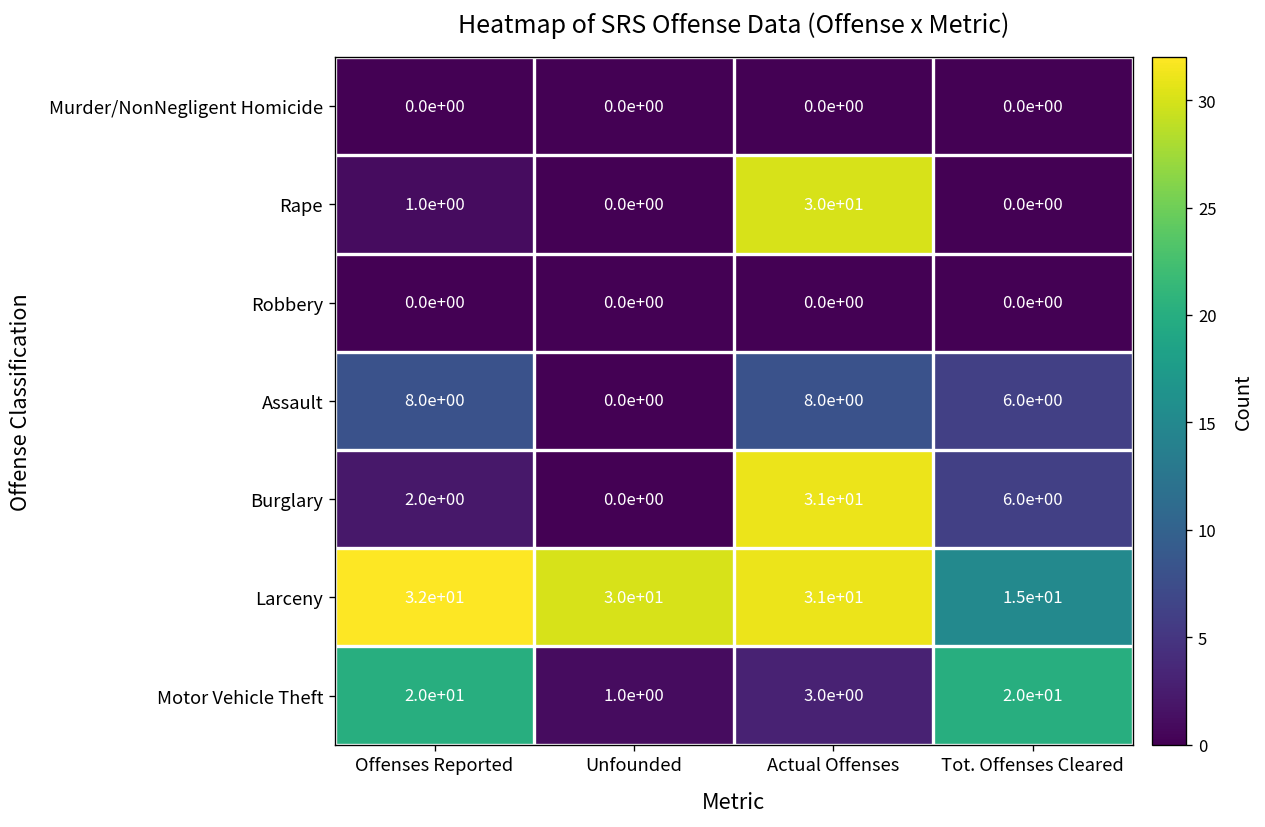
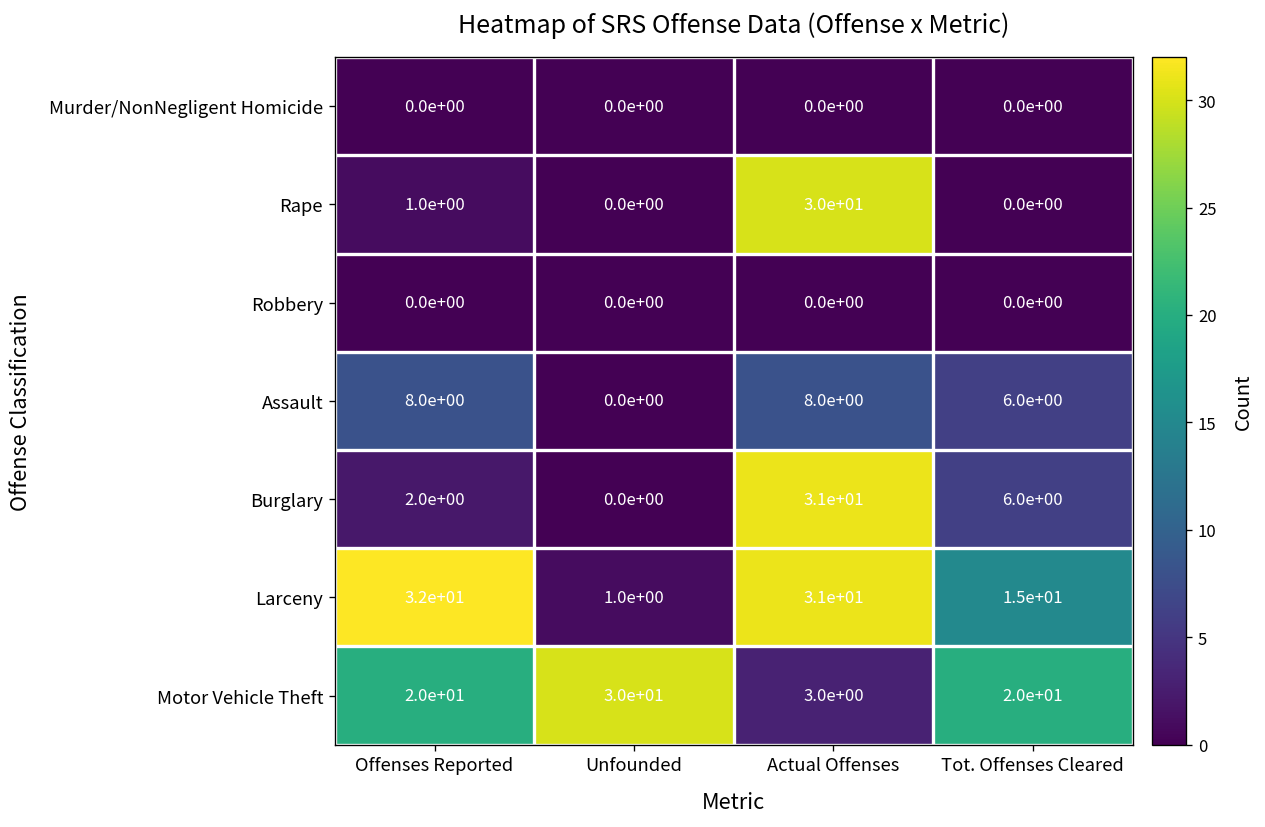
  {
    "Murder/NonNegligent Homicide": {
      "Offenses Reported": "0.0e+00",
      "Unfounded": "0.0e+00",
      "Actual Offenses": "0.0e+00",
      "Tot. Offenses Cleared": "0.0e+00"
    },
    "Rape": {
      "Offenses Reported": "1.0e+00",
      "Unfounded": "0.0e+00",
      "Actual Offenses": "3.0e+01",
      "Tot. Offenses Cleared": "0.0e+00"
    },
    "Robbery": {
      "Offenses Reported": "0.0e+00",
      "Unfounded": "0.0e+00",
      "Actual Offenses": "0.0e+00",
      "Tot. Offenses Cleared": "0.0e+00"
    },
    "Assault": {
      "Offenses Reported": "8.0e+00",
      "Unfounded": "0.0e+00",
      "Actual Offenses": "8.0e+00",
      "Tot. Offenses Cleared": "6.0e+00"
    },
    "Burglary": {
      "Offenses Reported": "2.0e+00",
      "Unfounded": "0.0e+00",
      "Actual Offenses": "3.1e+01",
      "Tot. Offenses Cleared": "6.0e+00"
    },
    "Larceny": {
      "Offenses Reported": "3.2e+01",
-     "Unfounded": "3.0e+01",
+     "Unfounded": "1.0e+00",
      "Actual Offenses": "3.1e+01",
      "Tot. Offenses Cleared": "1.5e+01"
    },
    "Motor Vehicle Theft": {
      "Offenses Reported": "2.0e+01",
-     "Unfounded": "1.0e+00",
+     "Unfounded": "3.0e+01",
      "Actual Offenses": "3.0e+00",
      "Tot. Offenses Cleared": "2.0e+01"
    }
  }
